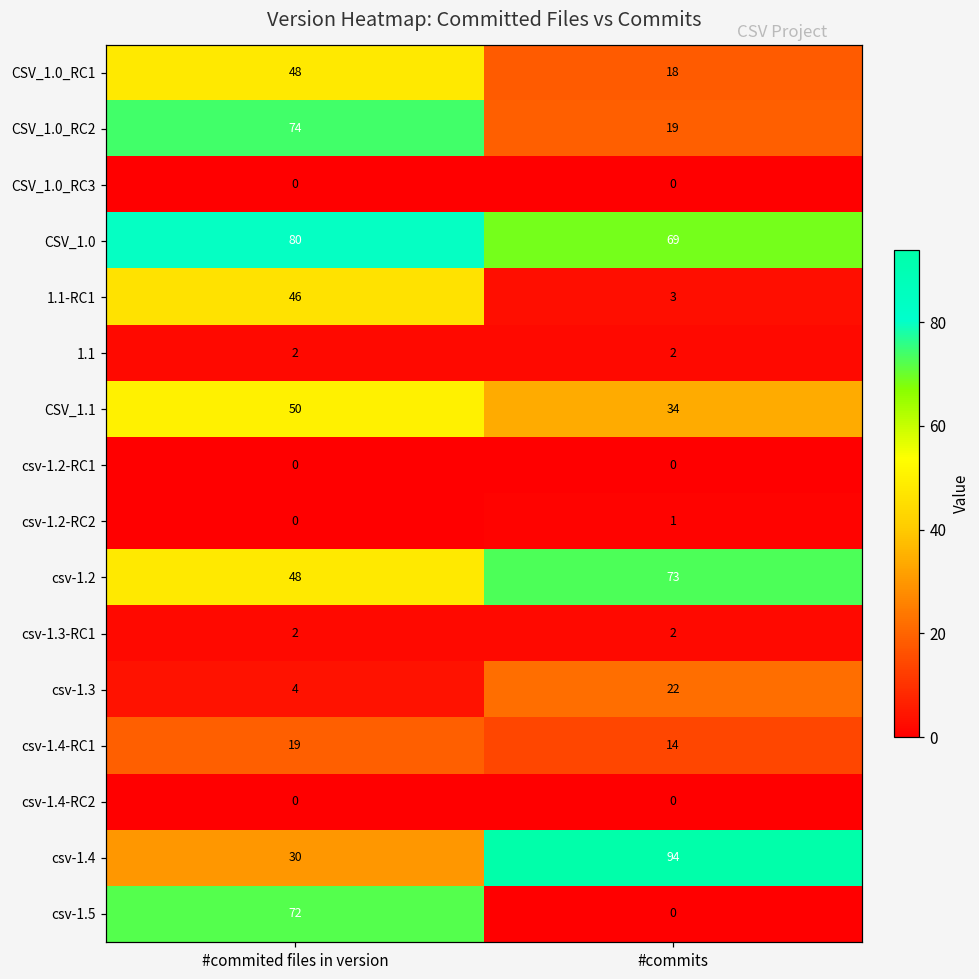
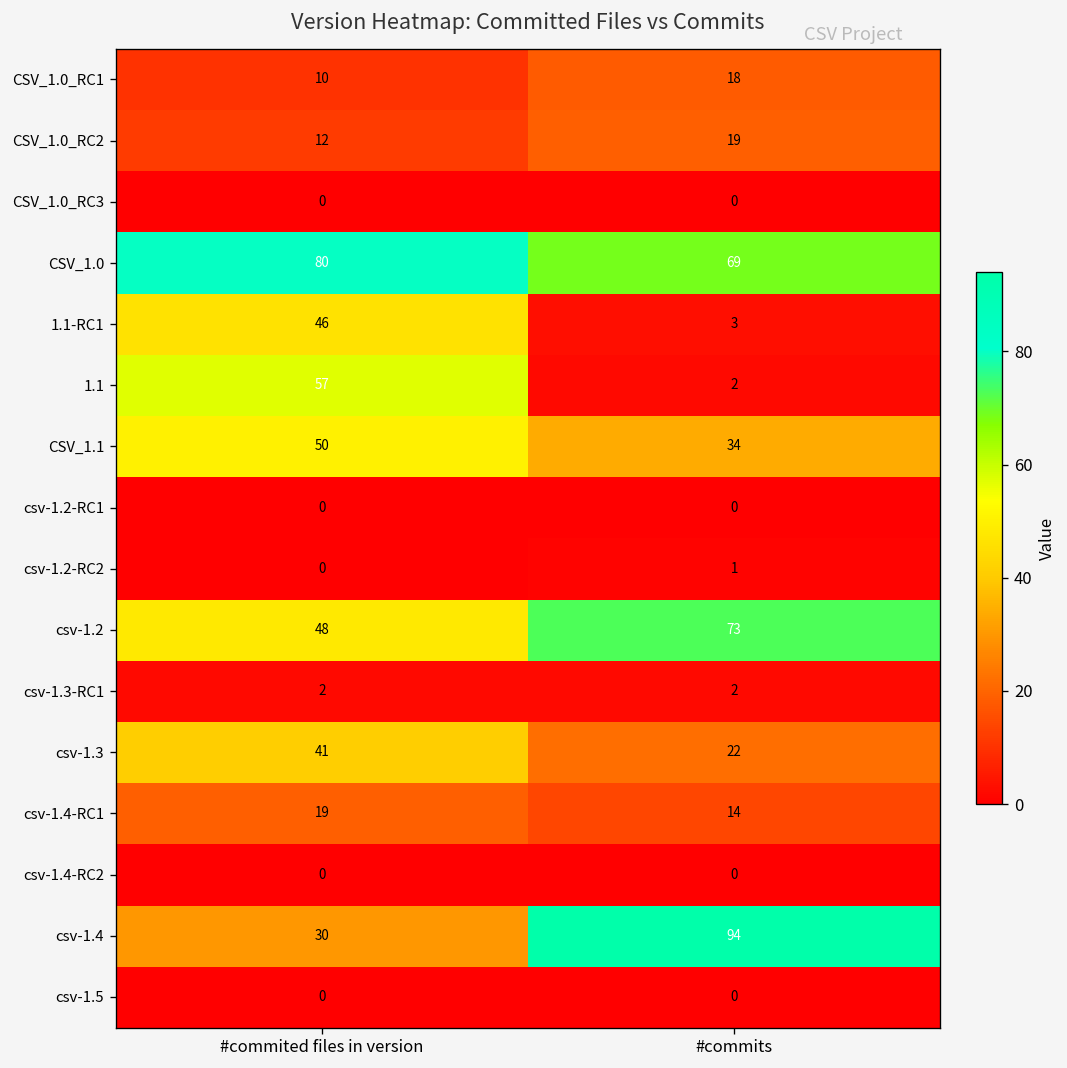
  {
    "CSV_1.0_RC1": {
-     "#commited files in version": 48,
+     "#commited files in version": 10,
      "#commits": 18
    },
    "CSV_1.0_RC2": {
-     "#commited files in version": 74,
+     "#commited files in version": 12,
      "#commits": 19
    },
    "CSV_1.0_RC3": {
      "#commited files in version": 0,
      "#commits": 0
    },
    "CSV_1.0": {
      "#commited files in version": 80,
      "#commits": 69
    },
    "1.1-RC1": {
      "#commited files in version": 46,
      "#commits": 3
    },
    "1.1": {
-     "#commited files in version": 2,
+     "#commited files in version": 57,
      "#commits": 2
    },
    "CSV_1.1": {
      "#commited files in version": 50,
      "#commits": 34
    },
    "csv-1.2-RC1": {
      "#commited files in version": 0,
      "#commits": 0
    },
    "csv-1.2-RC2": {
      "#commited files in version": 0,
      "#commits": 1
    },
    "csv-1.2": {
      "#commited files in version": 48,
      "#commits": 73
    },
    "csv-1.3-RC1": {
      "#commited files in version": 2,
      "#commits": 2
    },
    "csv-1.3": {
-     "#commited files in version": 4,
+     "#commited files in version": 41,
      "#commits": 22
    },
    "csv-1.4-RC1": {
      "#commited files in version": 19,
      "#commits": 14
    },
    "csv-1.4-RC2": {
      "#commited files in version": 0,
      "#commits": 0
    },
    "csv-1.4": {
      "#commited files in version": 30,
      "#commits": 94
    },
    "csv-1.5": {
-     "#commited files in version": 72,
+     "#commited files in version": 0,
      "#commits": 0
    }
  }
